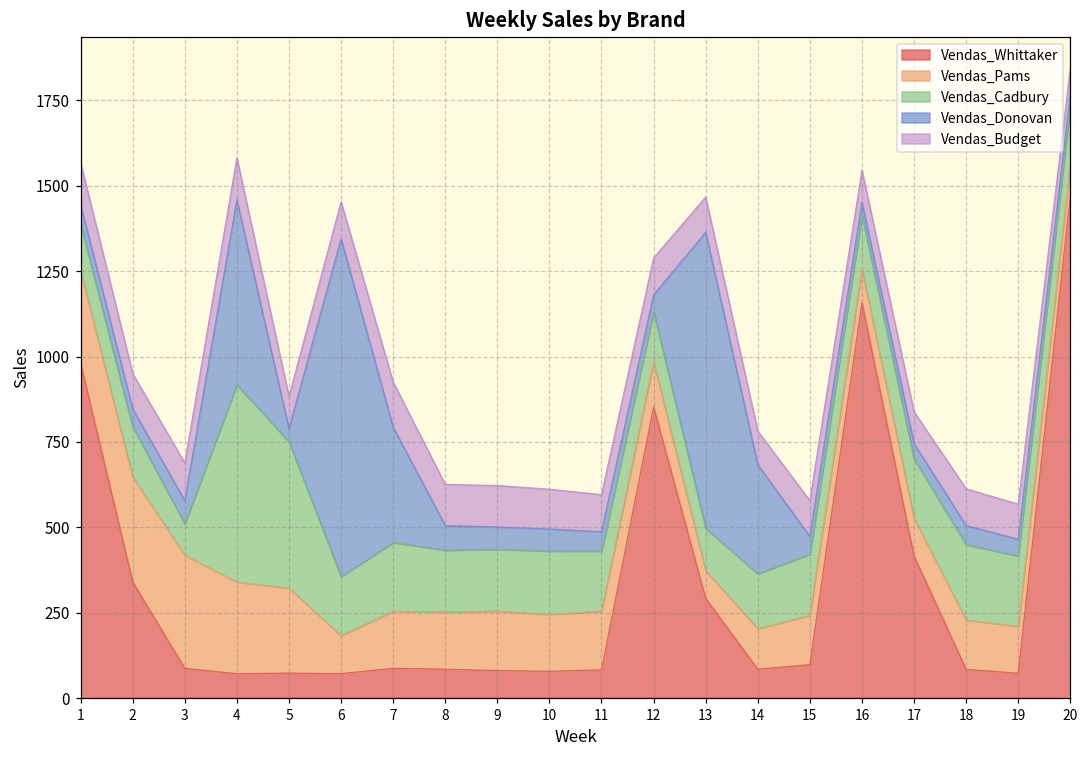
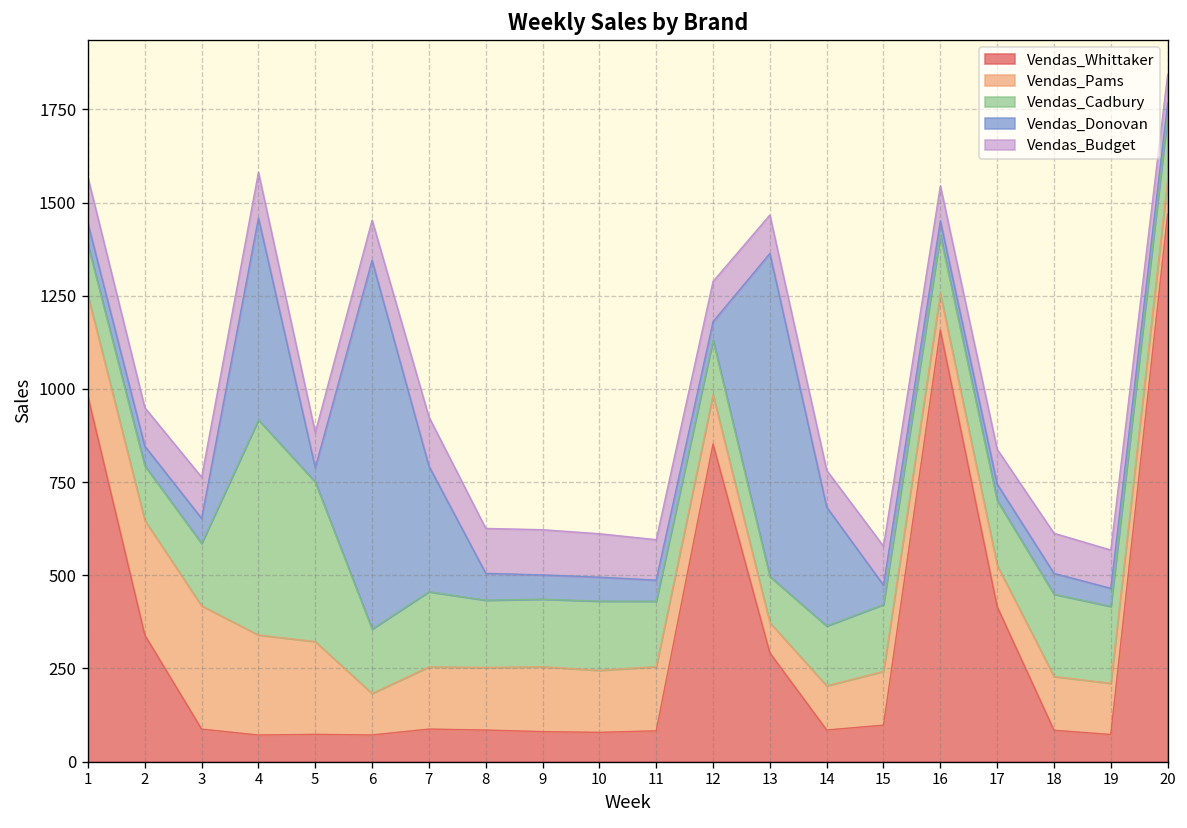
  {
    "Vendas_Whittaker": {
      "1": 980,
      "2": 340,
      "3": 90,
      "4": 70,
      "5": 70,
      "6": 70,
      "7": 90,
      "8": 80,
      "9": 80,
      "10": 80,
      "11": 80,
      "12": 850,
      "13": 290,
      "14": 90,
      "15": 100,
      "16": 1160,
      "17": 420,
      "18": 80,
      "19": 70,
      "20": 1470
    },
    "Vendas_Pams": {
      "1": 270,
      "2": 310,
      "3": 330,
      "4": 270,
      "5": 250,
      "6": 110,
      "7": 170,
      "8": 170,
      "9": 170,
      "10": 170,
      "11": 170,
      "12": 130,
      "13": 80,
      "14": 120,
      "15": 140,
      "16": 100,
      "17": 110,
      "18": 140,
      "19": 140,
      "20": 90
    },
    "Vendas_Cadbury": {
      "1": 140,
      "2": 150,
-     "3": 90,
+     "3": 170,
      "4": 580,
      "5": 430,
      "6": 170,
      "7": 200,
      "8": 180,
      "9": 180,
      "10": 190,
      "11": 180,
      "12": 150,
      "13": 120,
      "14": 160,
      "15": 180,
      "16": 160,
      "17": 170,
      "18": 220,
      "19": 210,
      "20": 170
    },
    "Vendas_Donovan": {
      "1": 60,
      "2": 50,
      "3": 70,
      "4": 540,
      "5": 40,
      "6": 990,
      "7": 340,
      "8": 70,
      "9": 70,
      "10": 60,
      "11": 60,
      "12": 50,
      "13": 870,
      "14": 320,
      "15": 50,
      "16": 40,
      "17": 40,
      "18": 60,
      "19": 50,
      "20": 30
    },
    "Vendas_Budget": {
      "1": 120,
      "2": 100,
      "3": 110,
      "4": 120,
      "5": 90,
      "6": 110,
      "7": 130,
      "8": 120,
      "9": 120,
      "10": 120,
      "11": 110,
      "12": 110,
      "13": 100,
      "14": 100,
      "15": 100,
      "16": 90,
      "17": 90,
      "18": 110,
      "19": 100,
      "20": 80
    }
  }
